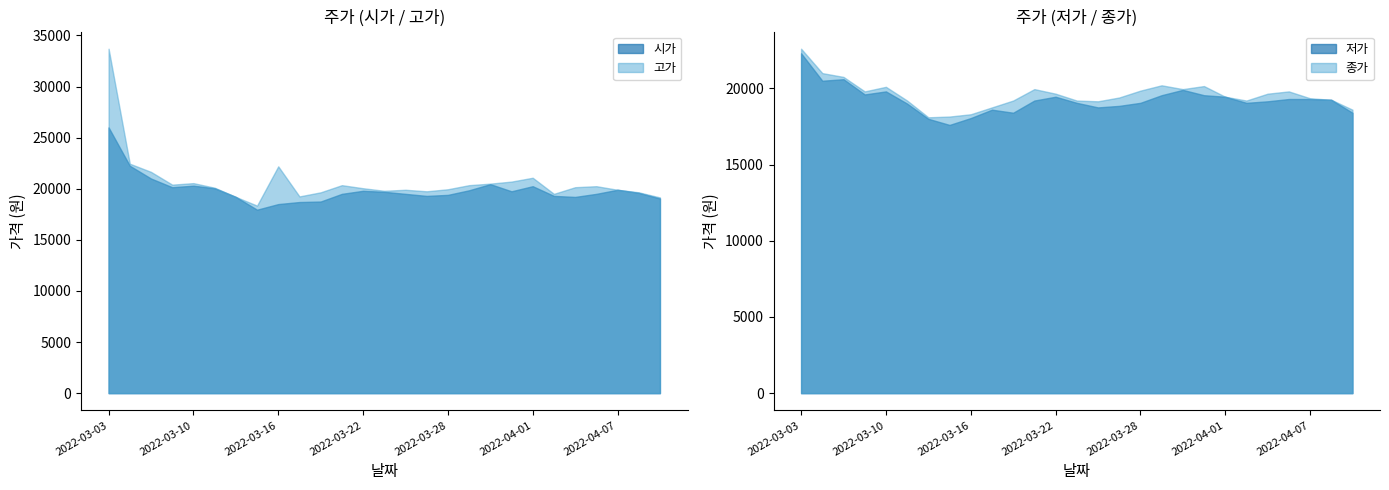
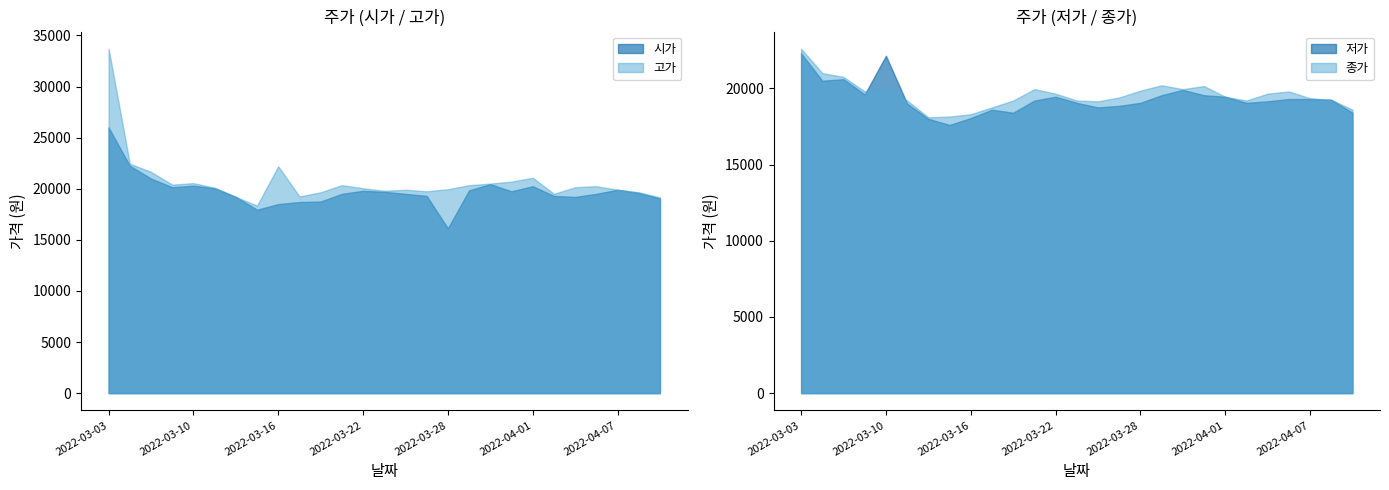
  {
    "주가 (시가 / 고가)": {
      "시가": {
        "2022-03-03": 26000,
        "2022-03-10": 20300,
        "2022-03-16": 18500,
        "2022-03-22": 19800,
-       "2022-03-28": 19400,
+       "2022-03-28": 16100,
        "2022-04-01": 20300
      },
      "고가": {
        "2022-03-03": 33700,
        "2022-03-10": 20600,
        "2022-03-16": 22200,
        "2022-03-22": 20100,
        "2022-03-28": 20000,
        "2022-04-01": 21100
      }
    },
    "주가 (저가 / 종가)": {
      "저가": {
        "2022-03-03": 22300,
-       "2022-03-10": 19800,
+       "2022-03-10": 22100,
        "2022-03-16": 18100,
        "2022-03-22": 19500,
        "2022-03-28": 19100
      },
      "종가": {
        "2022-03-03": 22600,
        "2022-03-10": 20100,
        "2022-03-16": 18300,
        "2022-03-22": 19700,
        "2022-03-28": 19900
      }
    }
  }
